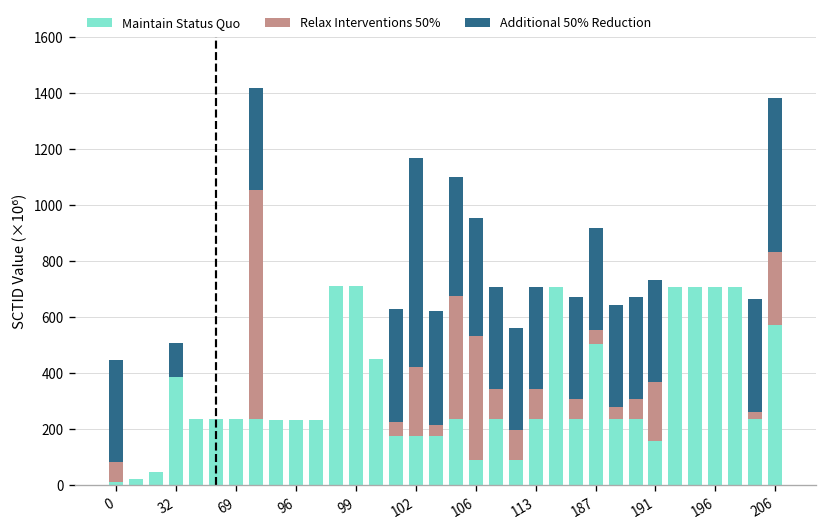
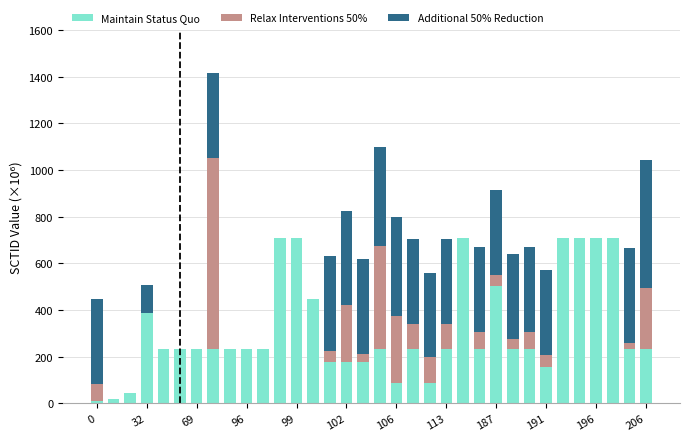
  {
    "Maintain Status Quo": {
      "0": 10,
      "32": 390,
      "69": 230,
      "96": 230,
      "99": 710,
      "102": 180,
      "106": 90,
      "113": 230,
      "187": 500,
      "191": 160,
      "196": 710,
-     "206": 570
+     "206": 230
    },
    "Relax Interventions 50%": {
      "0": 70,
      "32": 0,
      "69": 0,
      "96": 0,
      "99": 0,
      "102": 240,
-     "106": 440,
+     "106": 290,
      "113": 110,
      "187": 50,
-     "191": 210,
+     "191": 50,
      "196": 0,
      "206": 260
    },
    "Additional 50% Reduction": {
      "0": 360,
      "32": 120,
      "69": 0,
      "96": 0,
      "99": 0,
-     "102": 750,
+     "102": 410,
      "106": 420,
      "113": 360,
      "187": 360,
      "191": 360,
      "196": 0,
      "206": 550
    }
  }
